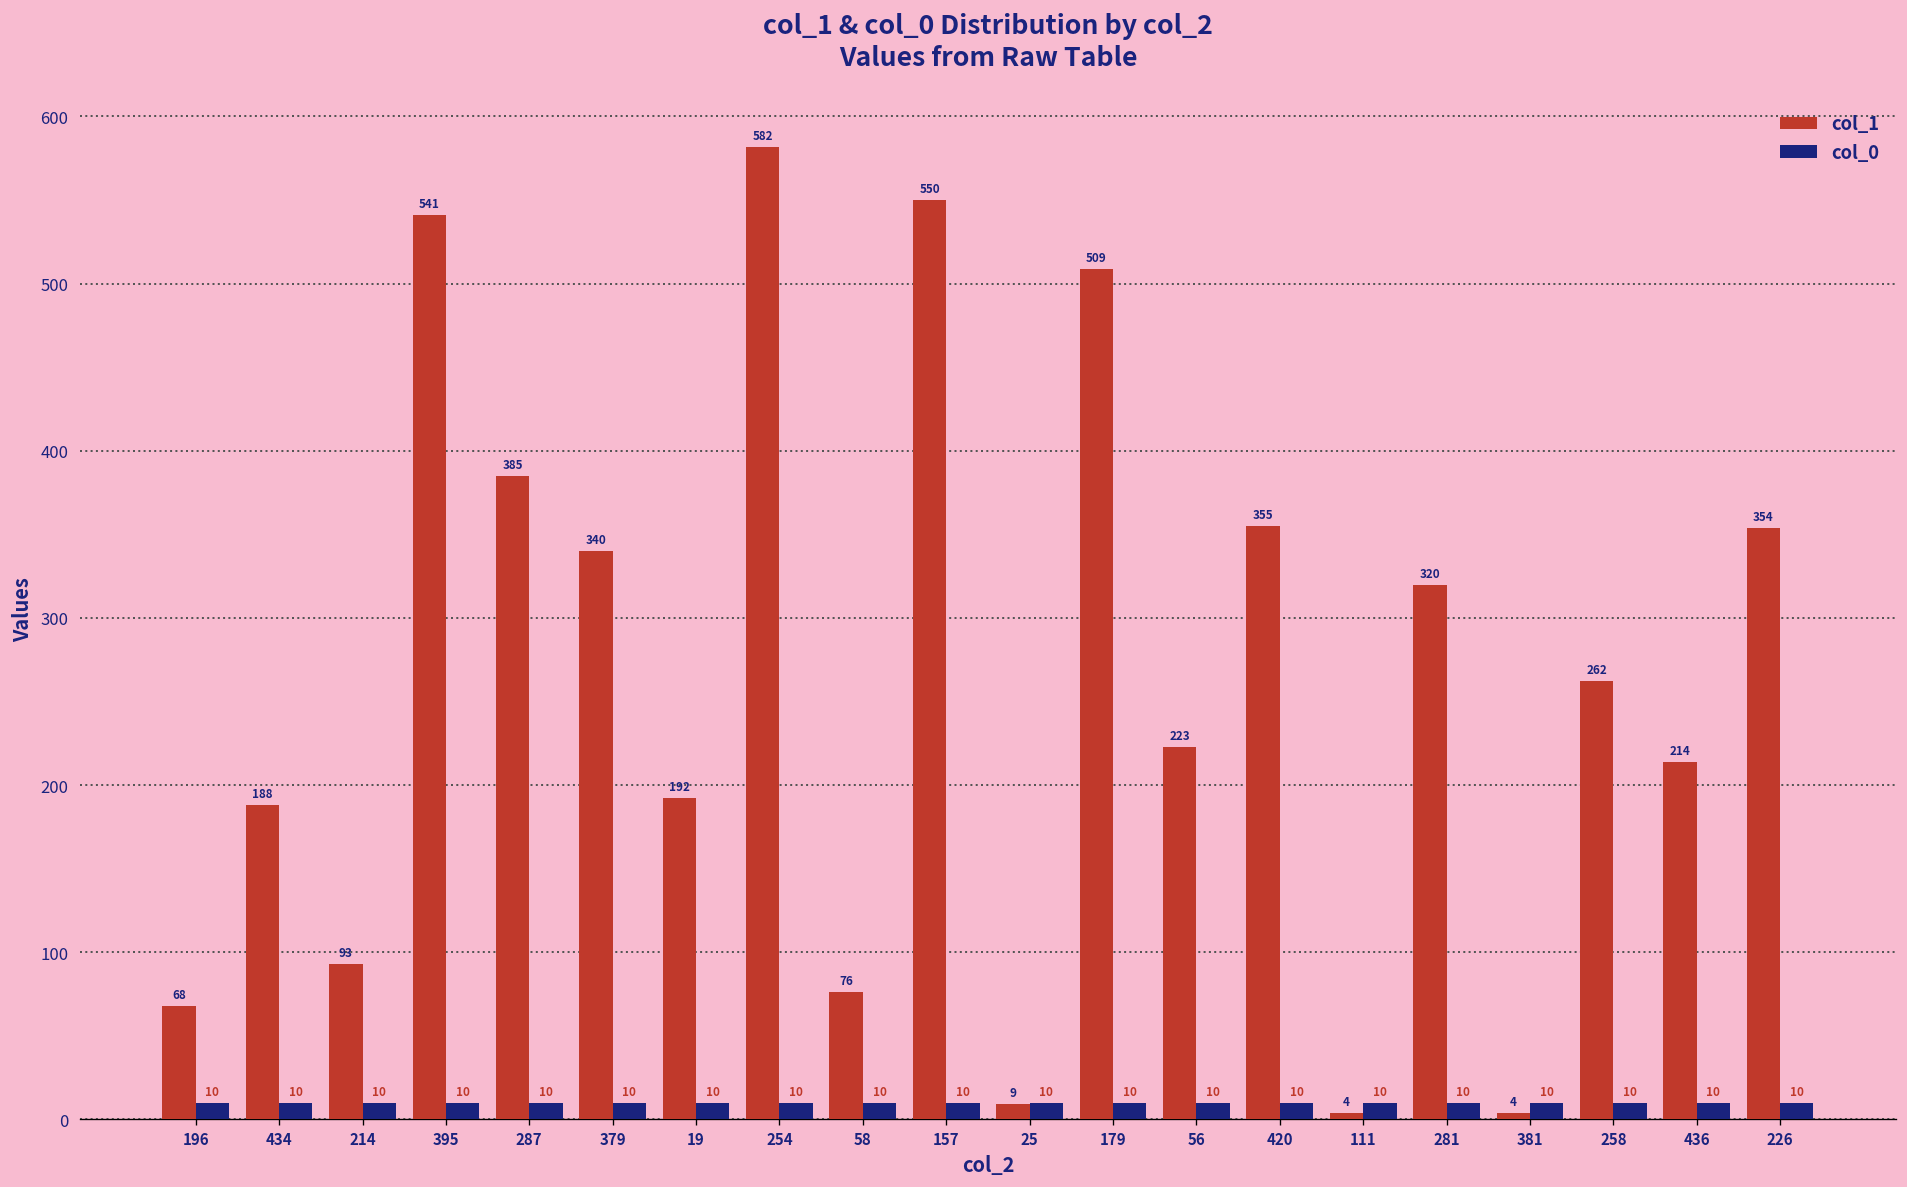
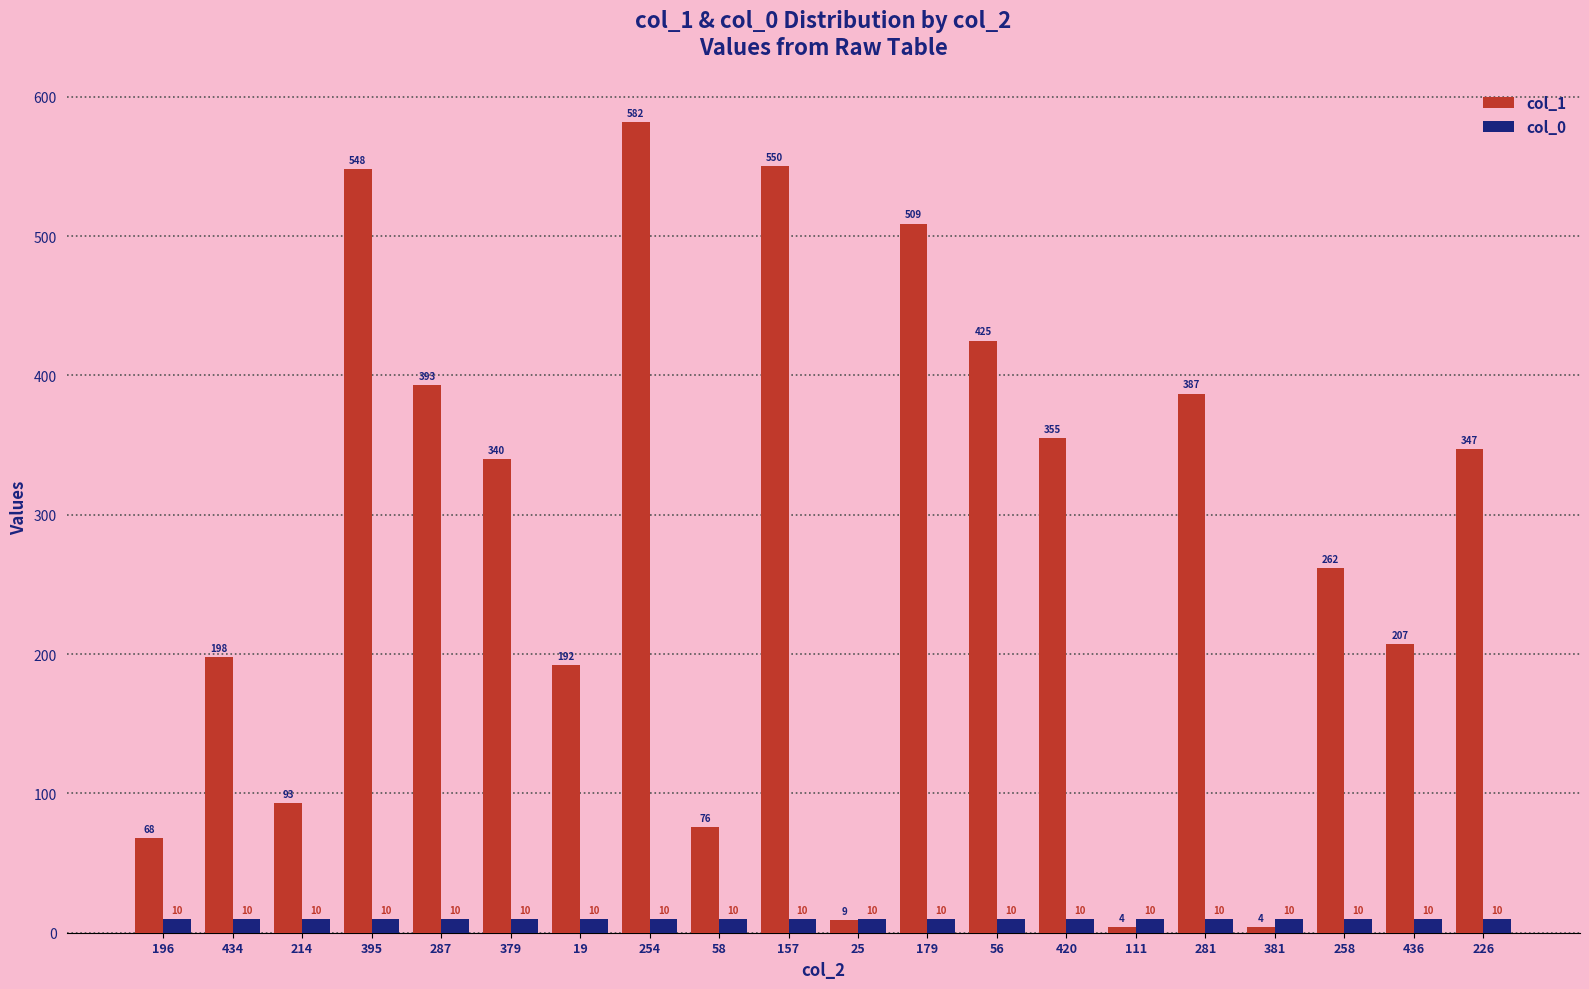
  {
    "col_1": {
      "196": 68,
-     "434": 188,
+     "434": 198,
      "214": 93,
-     "395": 541,
-     "287": 385,
+     "395": 548,
+     "287": 393,
      "379": 340,
      "19": 192,
      "254": 582,
      "58": 76,
      "157": 550,
      "25": 9,
      "179": 509,
-     "56": 223,
+     "56": 425,
      "420": 355,
      "111": 4,
-     "281": 320,
+     "281": 387,
      "381": 4,
      "258": 262,
-     "436": 214,
-     "226": 354
+     "436": 207,
+     "226": 347
    },
    "col_0": {
      "196": 10,
      "434": 10,
      "214": 10,
      "395": 10,
      "287": 10,
      "379": 10,
      "19": 10,
      "254": 10,
      "58": 10,
      "157": 10,
      "25": 10,
      "179": 10,
      "56": 10,
      "420": 10,
      "111": 10,
      "281": 10,
      "381": 10,
      "258": 10,
      "436": 10,
      "226": 10
    }
  }
